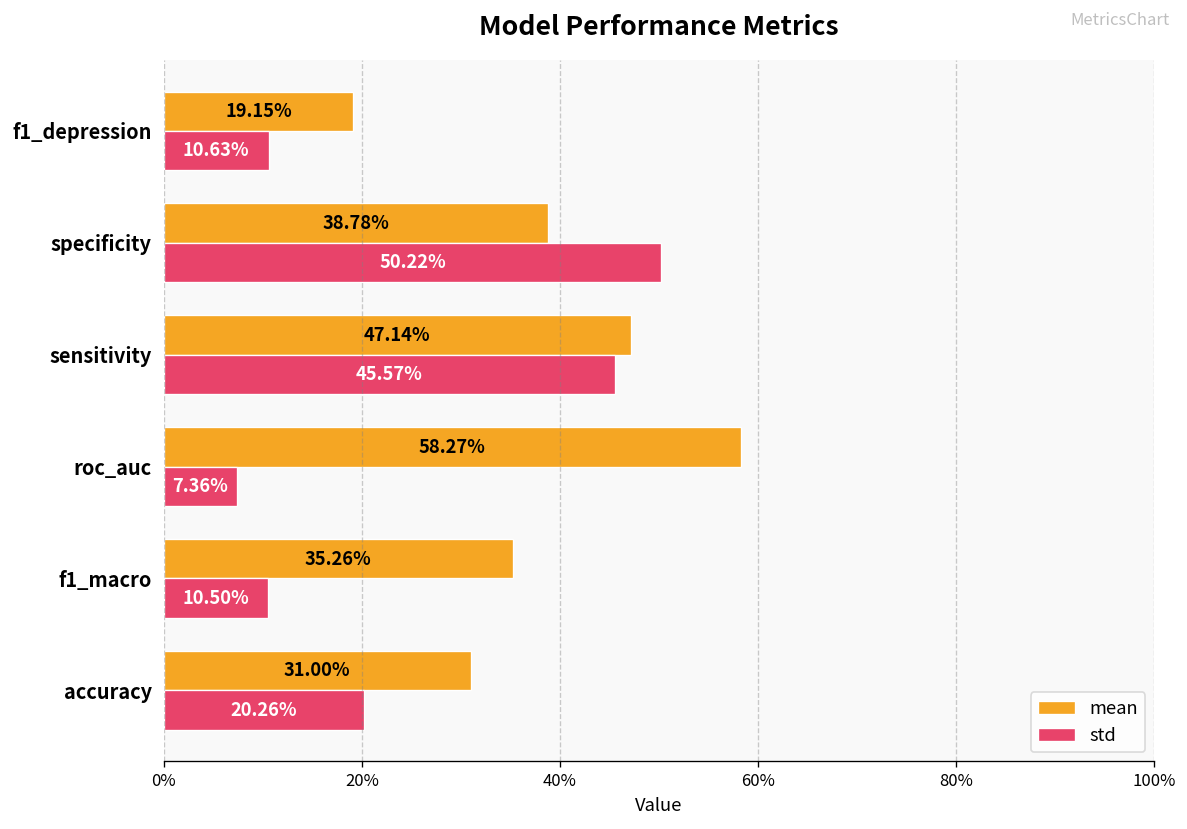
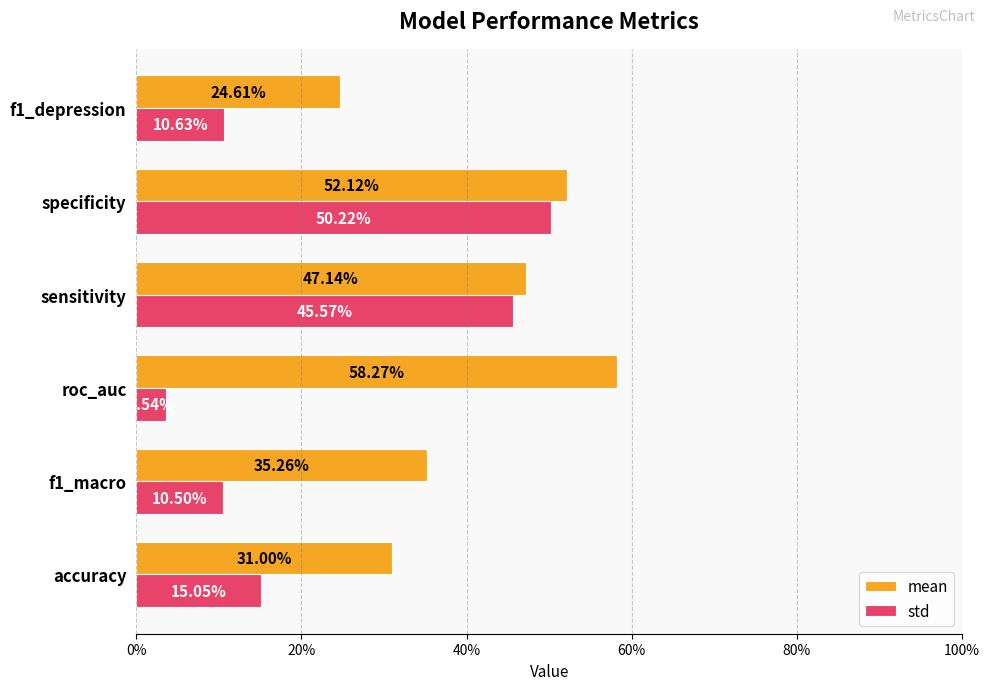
  {
    "mean": {
-     "f1_depression": "19.15%",
-     "specificity": "38.78%",
+     "f1_depression": "24.61%",
+     "specificity": "52.12%",
      "sensitivity": "47.14%",
      "roc_auc": "58.27%",
      "f1_macro": "35.26%",
      "accuracy": "31.00%"
    },
    "std": {
      "f1_depression": "10.63%",
      "specificity": "50.22%",
      "sensitivity": "45.57%",
-     "roc_auc": "7.36%",
+     "roc_auc": "3.54%",
      "f1_macro": "10.50%",
-     "accuracy": "20.26%"
+     "accuracy": "15.05%"
    }
  }
